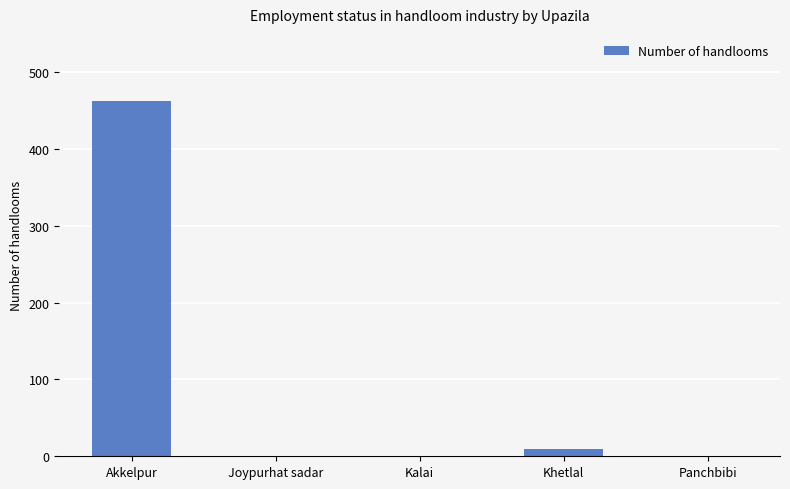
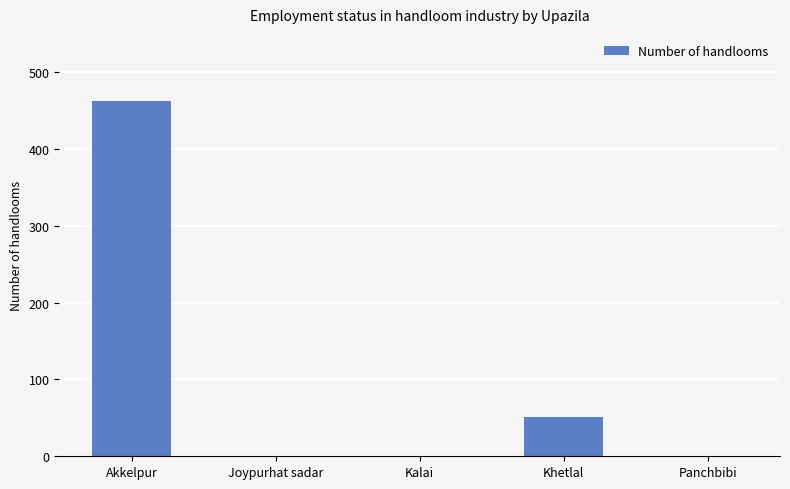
  {
    "Akkelpur": 460,
    "Joypurhat sadar": 0,
    "Kalai": 0,
-   "Khetlal": 10,
+   "Khetlal": 50,
    "Panchbibi": 0
  }
